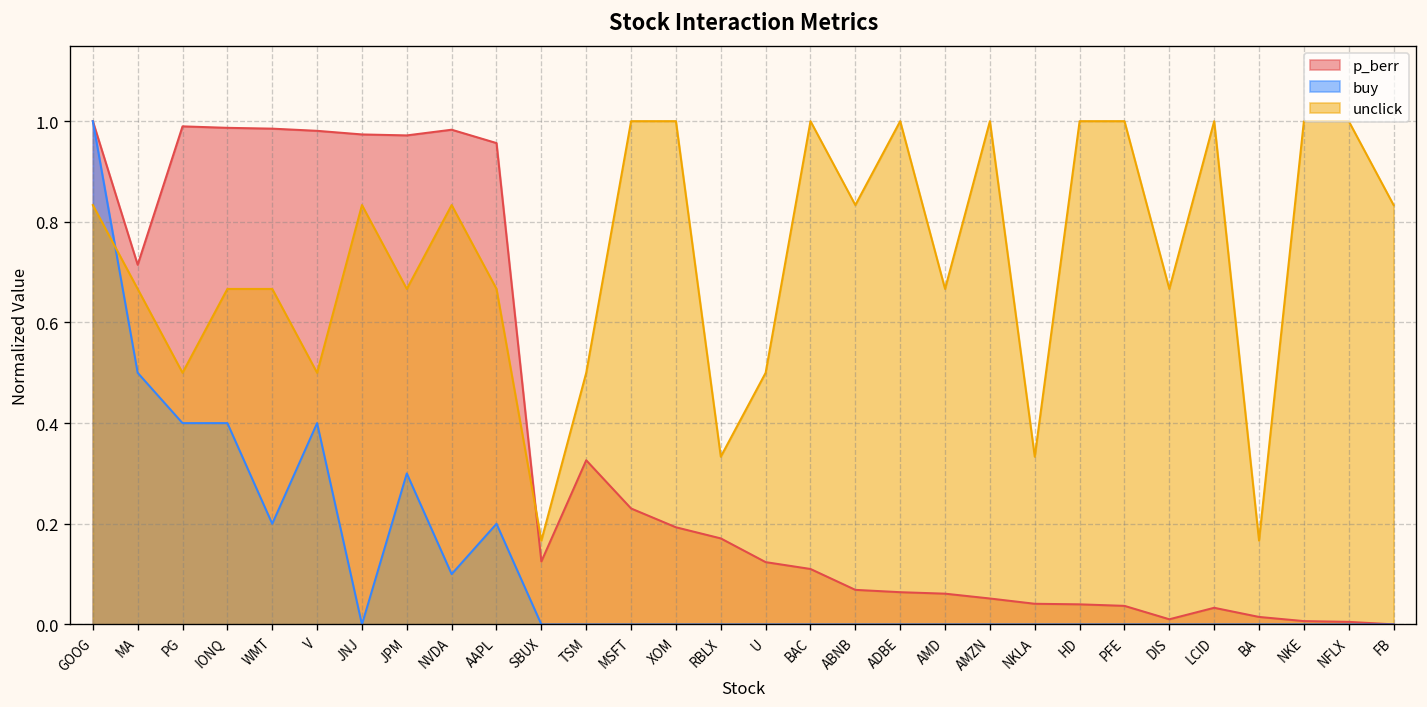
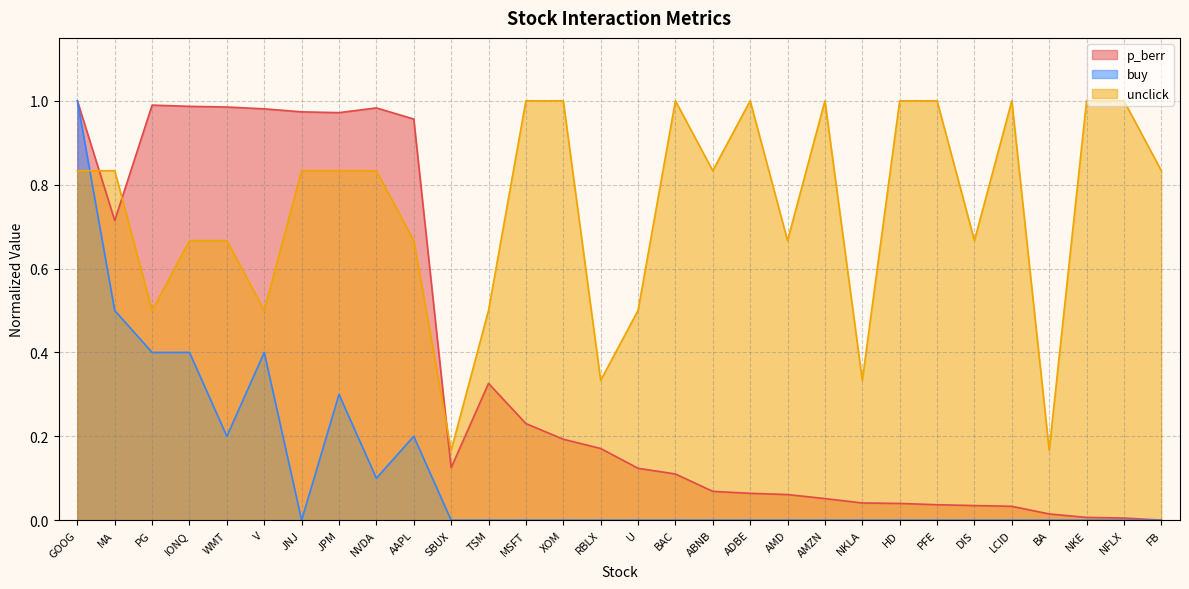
  {
    "p_berr": {
      "MA": 0.71,
      "PG": 0.99,
      "IONQ": 0.99,
      "WMT": 0.99,
      "V": 0.98,
      "JNJ": 0.97,
      "JPM": 0.97,
      "NVDA": 0.98,
      "AAPL": 0.96,
      "SBUX": 0.13,
      "TSM": 0.33,
      "MSFT": 0.23,
      "XOM": 0.19,
      "RBLX": 0.17,
      "U": 0.12,
      "BAC": 0.11,
      "ABNB": 0.07,
      "ADBE": 0.06,
      "AMD": 0.06,
      "AMZN": 0.05,
      "NKLA": 0.04,
      "HD": 0.04,
      "PFE": 0.04,
-     "DIS": 0.01,
+     "DIS": 0.03,
      "LCID": 0.03,
      "BA": 0.01,
      "NKE": 0.01
    },
    "buy": {
      "MA": 0.50,
      "PG": 0.40,
      "IONQ": 0.40,
      "WMT": 0.20,
      "V": 0.40,
      "JNJ": 0.00,
      "JPM": 0.30,
      "NVDA": 0.10,
      "AAPL": 0.20,
      "SBUX": 0.00,
      "TSM": 0.00,
      "MSFT": 0.00,
      "XOM": 0.00,
      "RBLX": 0.00,
      "U": 0.00,
      "BAC": 0.00,
      "ABNB": 0.00,
      "ADBE": 0.00,
      "AMD": 0.00,
      "AMZN": 0.00,
      "NKLA": 0.00,
      "HD": 0.00,
      "PFE": 0.00,
      "DIS": 0.00,
      "LCID": 0.00,
      "BA": 0.00,
      "NKE": 0.00
    },
    "unclick": {
      "GOOG": 0.83,
-     "MA": 0.67,
+     "MA": 0.83,
      "PG": 0.50,
      "IONQ": 0.67,
      "WMT": 0.67,
      "V": 0.50,
      "JNJ": 0.83,
-     "JPM": 0.67,
+     "JPM": 0.83,
      "NVDA": 0.83,
      "AAPL": 0.67,
      "SBUX": 0.17,
      "TSM": 0.50,
      "MSFT": 1.00,
      "XOM": 1.00,
      "RBLX": 0.33,
      "U": 0.50,
      "BAC": 1.00,
      "ABNB": 0.83,
      "ADBE": 1.00,
      "AMD": 0.67,
      "AMZN": 1.00,
      "NKLA": 0.33,
      "HD": 1.00,
      "PFE": 1.00,
      "DIS": 0.67,
      "LCID": 1.00,
      "BA": 0.17,
      "NKE": 1.00,
      "FB": 0.83
    }
  }
